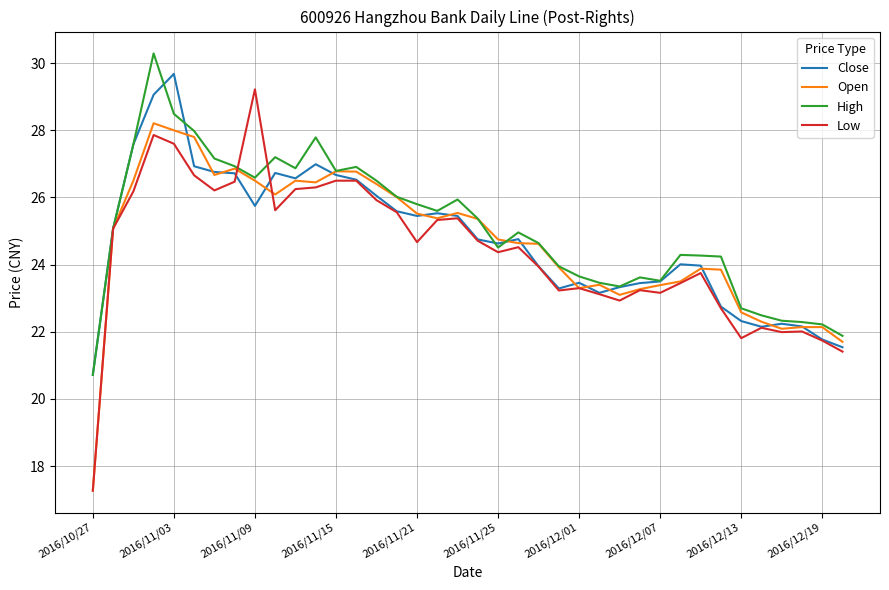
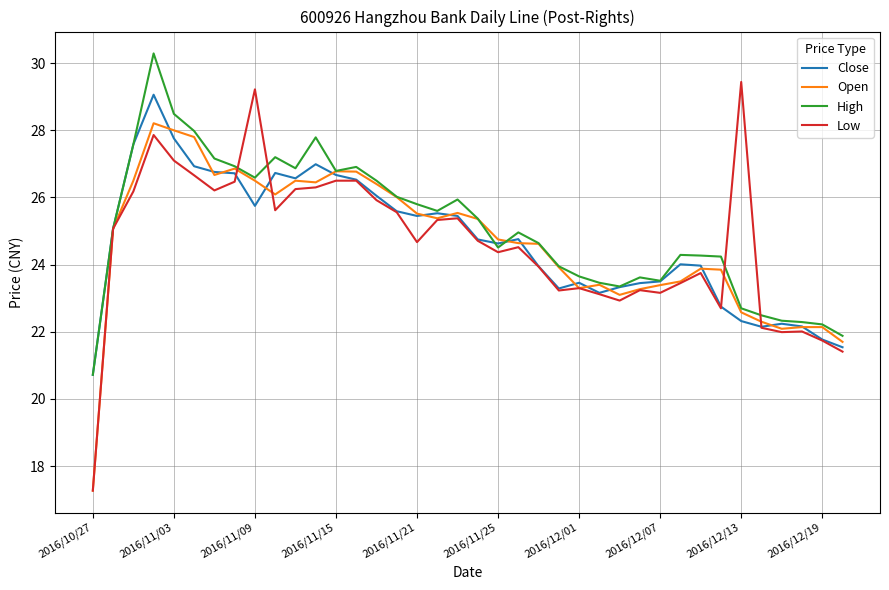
  {
    "Close": {
-     "2016/11/03": 29.7,
+     "2016/11/03": 27.8,
      "2016/11/09": 25.8,
      "2016/11/15": 26.7,
      "2016/11/25": 24.6,
      "2016/12/01": 23.5,
      "2016/12/13": 22.3
    },
    "Open": {
      "2016/11/03": 28.0,
      "2016/11/09": 26.5,
      "2016/11/25": 24.8,
      "2016/12/07": 23.4,
      "2016/12/13": 22.6,
      "2016/12/19": 22.1
    },
    "High": {
      "2016/11/03": 28.5,
      "2016/11/09": 26.6,
      "2016/11/21": 25.8,
      "2016/11/25": 24.5,
      "2016/12/01": 23.7,
      "2016/12/13": 22.7,
      "2016/12/19": 22.2
    },
    "Low": {
-     "2016/11/03": 27.6,
+     "2016/11/03": 27.1,
      "2016/11/09": 29.2,
      "2016/11/15": 26.5,
      "2016/11/21": 24.7,
      "2016/11/25": 24.4,
      "2016/12/07": 23.2,
-     "2016/12/13": 21.8
+     "2016/12/13": 29.4
    }
  }
